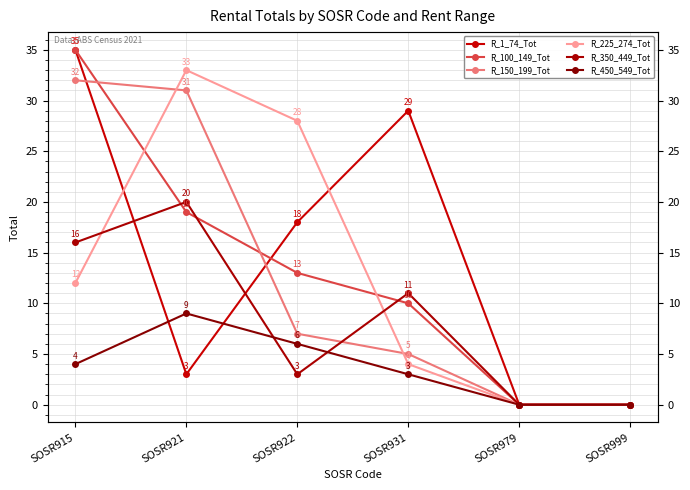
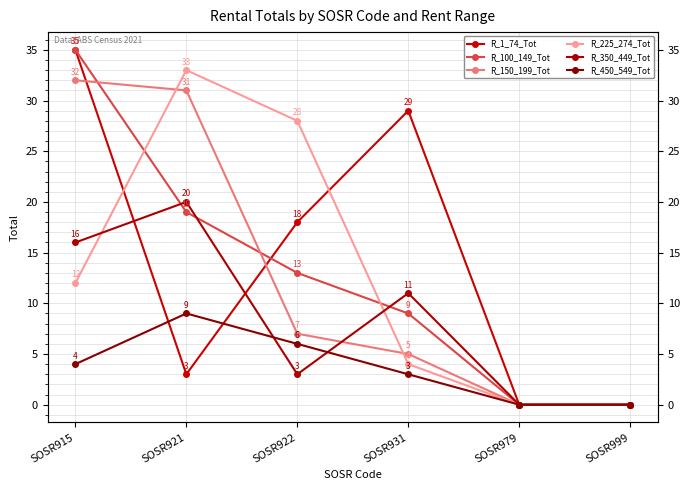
  {
    "R_100_149_Tot": {
      "SOSR922": 13,
-     "SOSR931": 10
+     "SOSR931": 9
    }
  }
